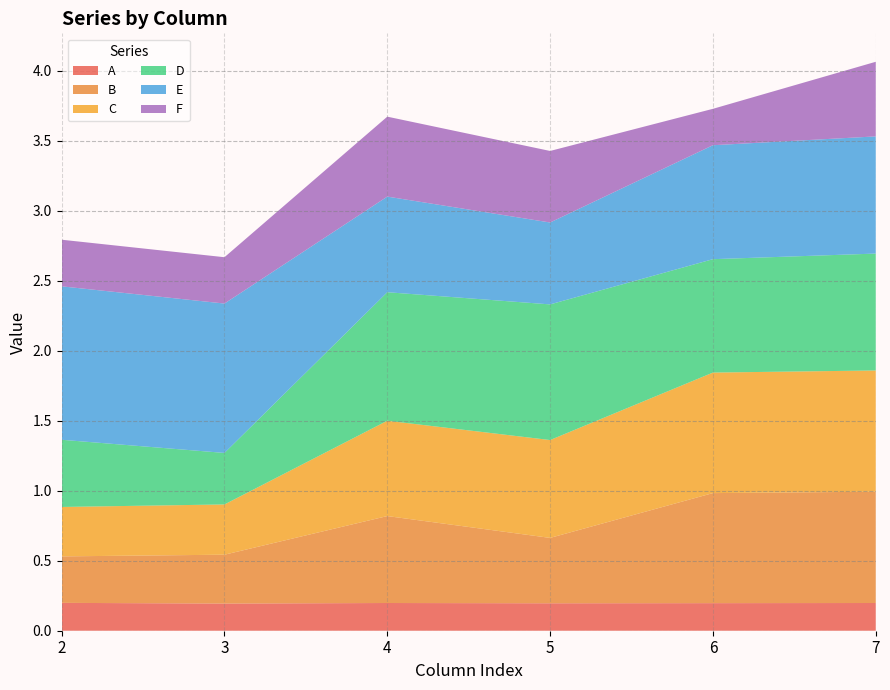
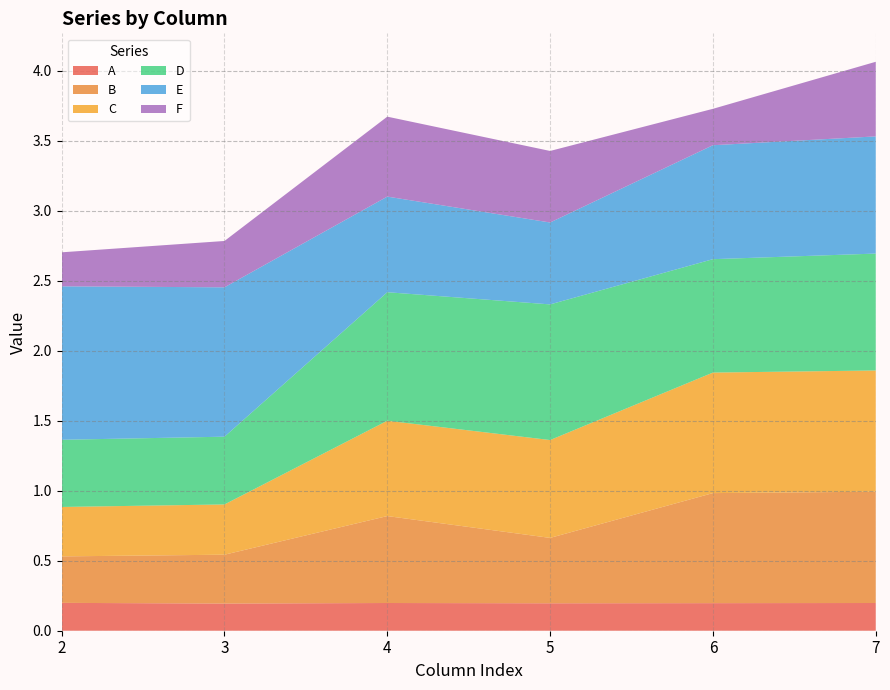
  {
    "D": {
      "2": 0.48,
-     "3": 0.37,
+     "3": 0.48,
      "4": 0.92,
      "5": 0.97,
      "6": 0.81,
      "7": 0.84
    },
    "E": {
      "2": 1.10,
      "3": 1.07,
      "4": 0.68,
      "5": 0.59,
      "6": 0.81,
      "7": 0.84
    },
    "F": {
-     "2": 0.33,
+     "2": 0.24,
      "3": 0.33,
      "4": 0.57,
      "5": 0.51,
      "6": 0.26,
      "7": 0.53
    }
  }
